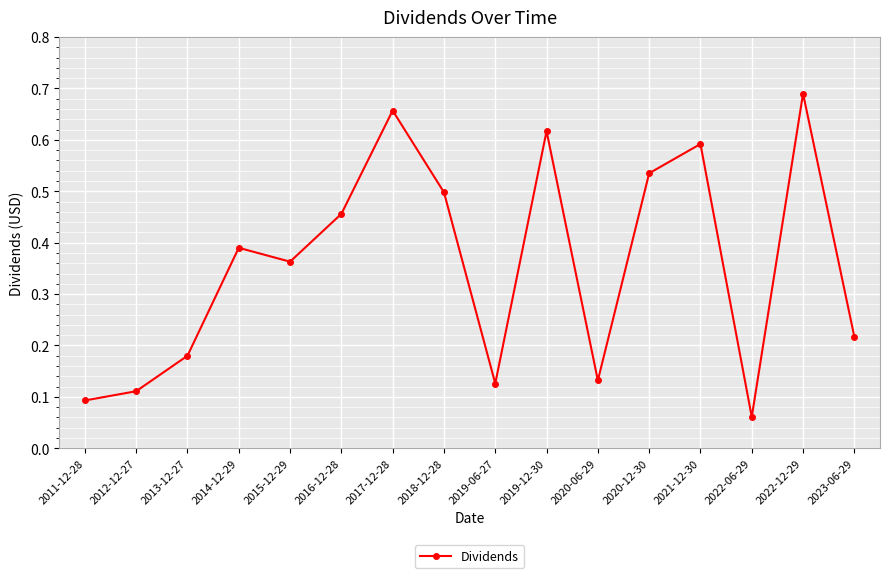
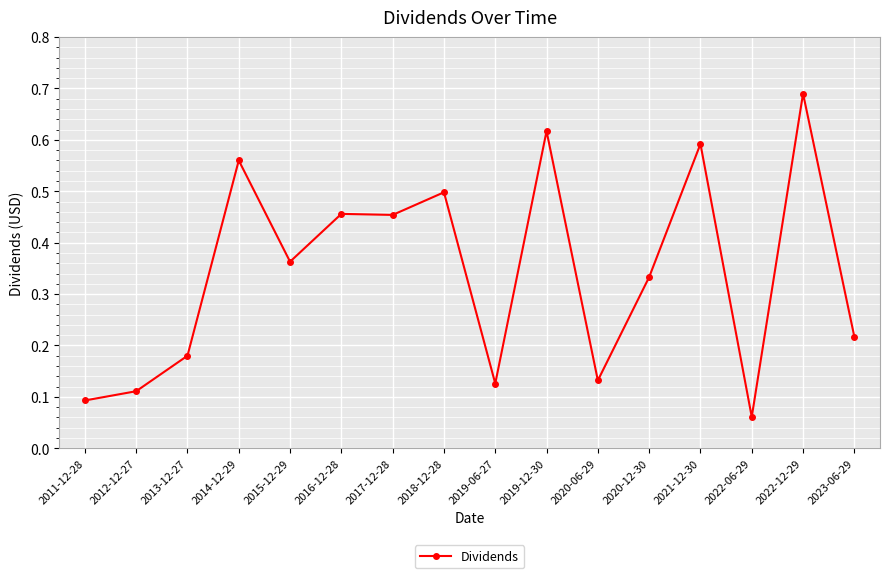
  {
    "2011-12-28": 0.09,
    "2012-12-27": 0.11,
    "2013-12-27": 0.18,
-   "2014-12-29": 0.39,
+   "2014-12-29": 0.56,
    "2015-12-29": 0.36,
    "2016-12-28": 0.46,
-   "2017-12-28": 0.66,
+   "2017-12-28": 0.45,
    "2018-12-28": 0.50,
    "2019-06-27": 0.13,
    "2019-12-30": 0.62,
    "2020-06-29": 0.13,
-   "2020-12-30": 0.54,
+   "2020-12-30": 0.33,
    "2021-12-30": 0.59,
    "2022-06-29": 0.06,
    "2022-12-29": 0.69,
    "2023-06-29": 0.22
  }
